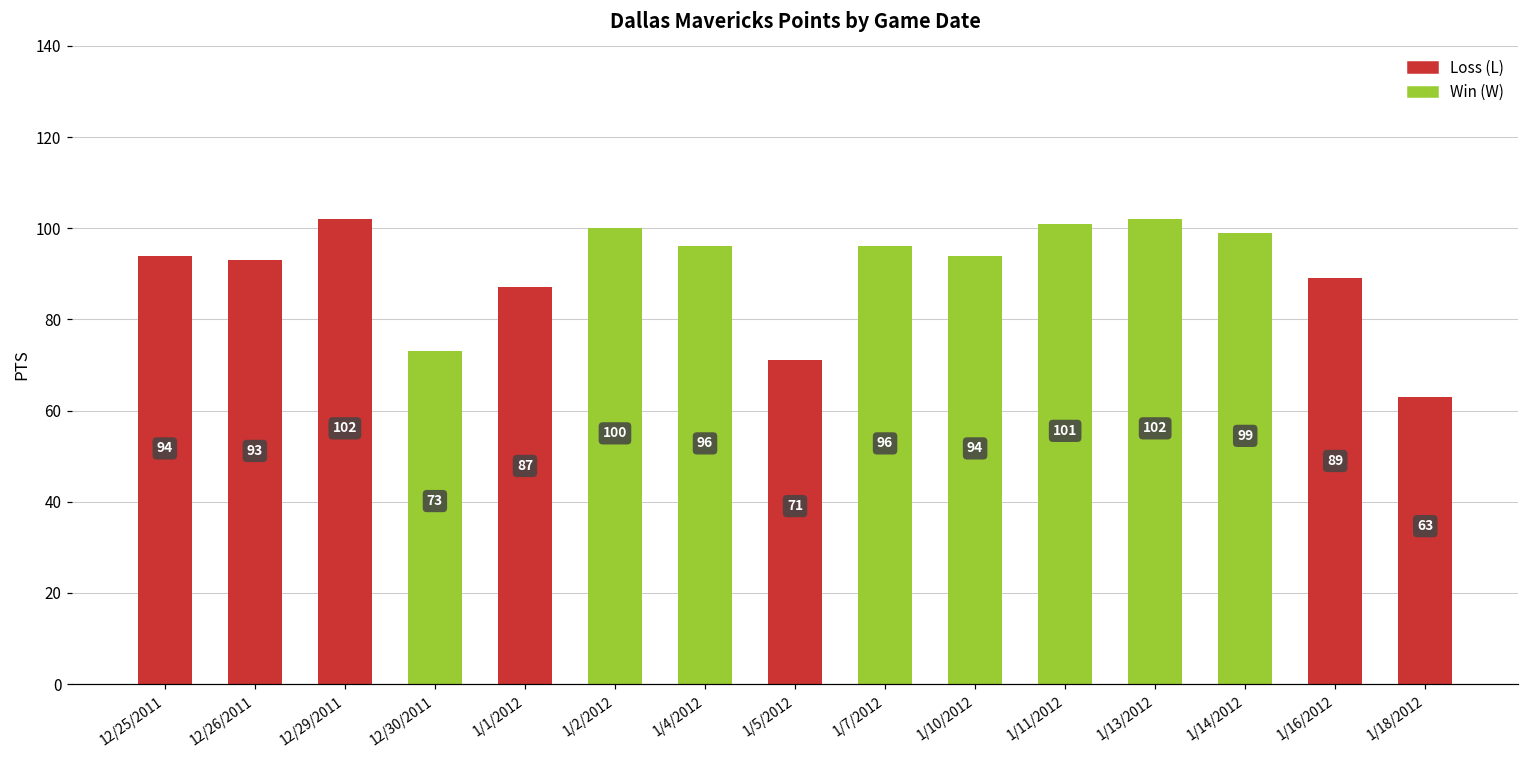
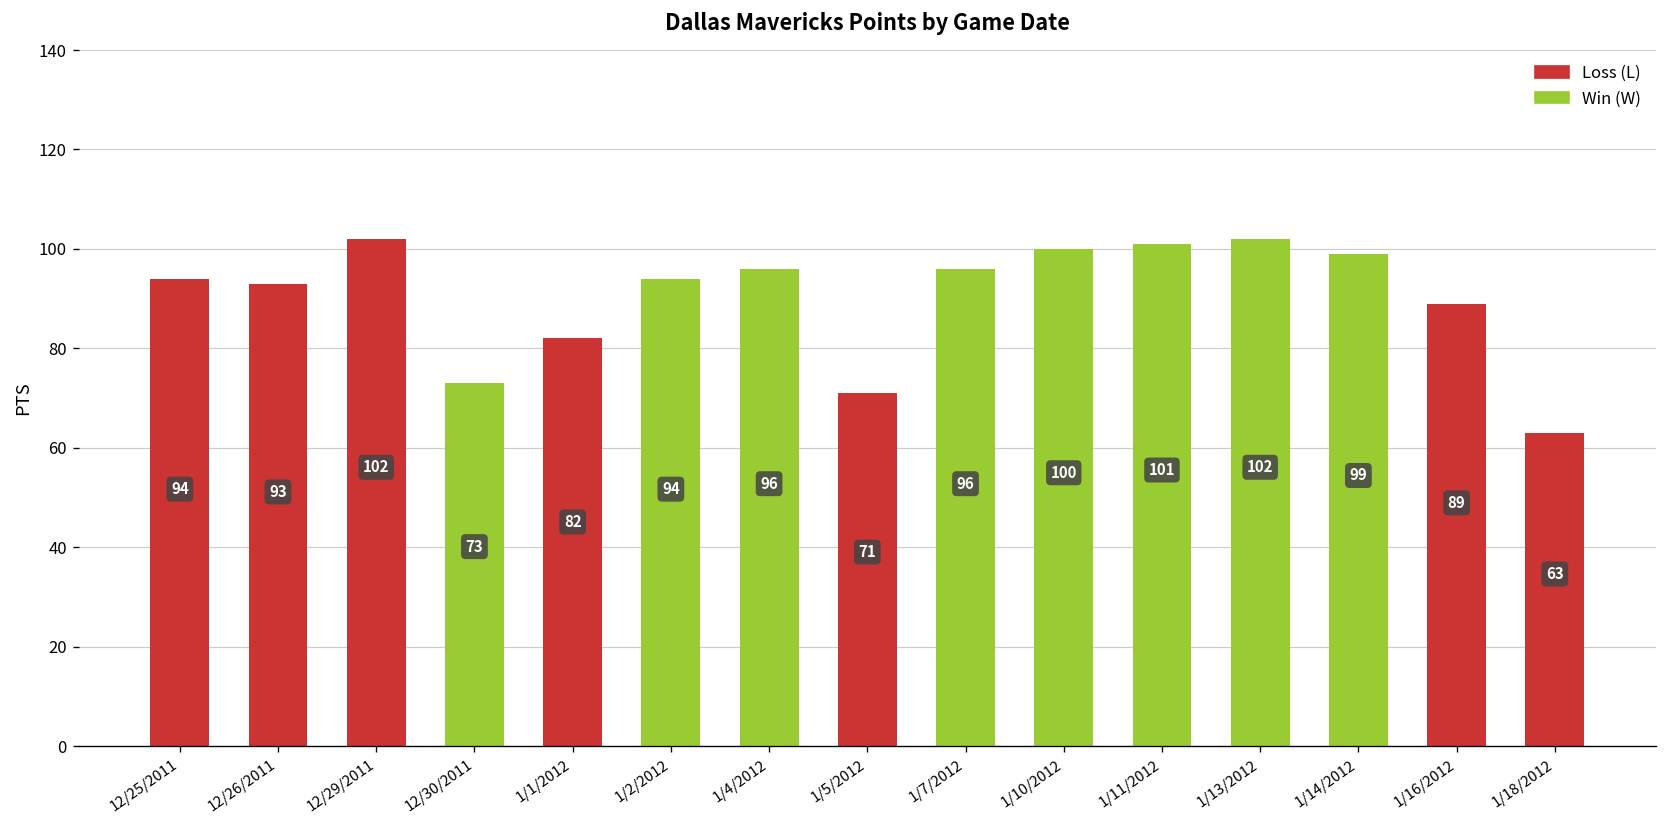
  {
-   "1/1/2012": 87,
-   "1/2/2012": 100,
-   "1/10/2012": 94
+   "1/1/2012": 82,
+   "1/2/2012": 94,
+   "1/10/2012": 100
  }
